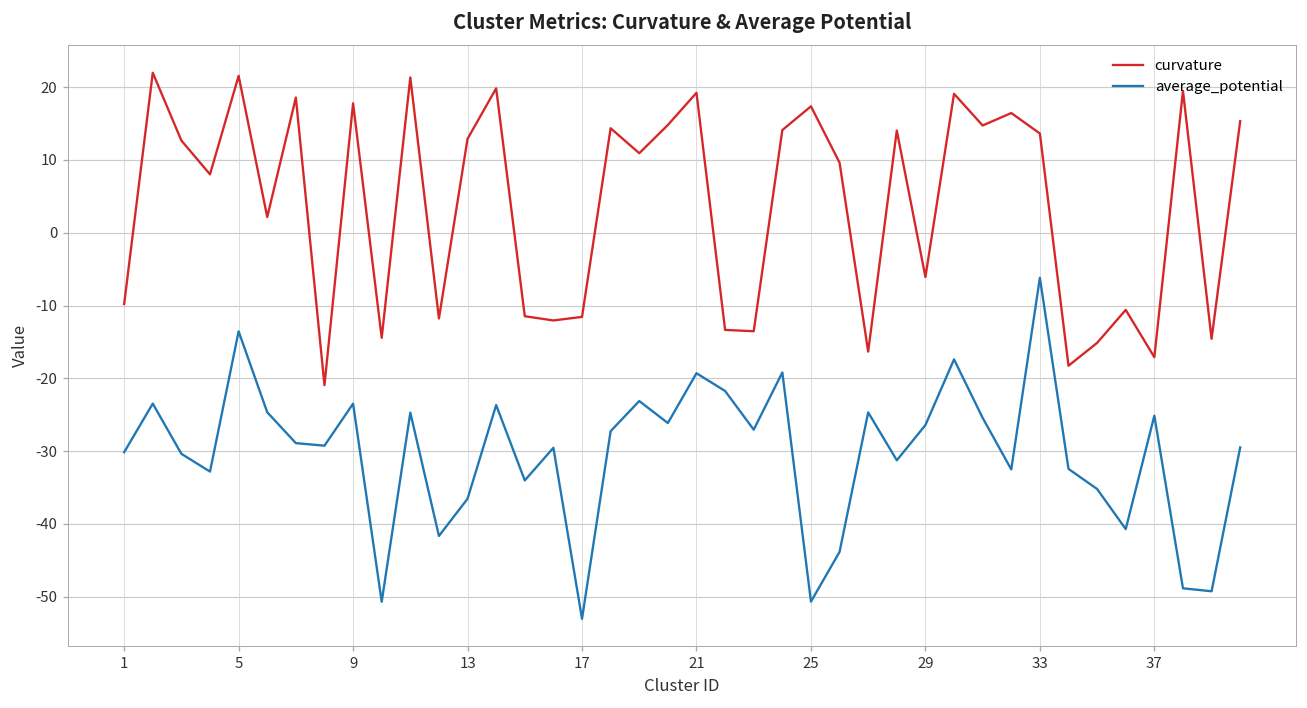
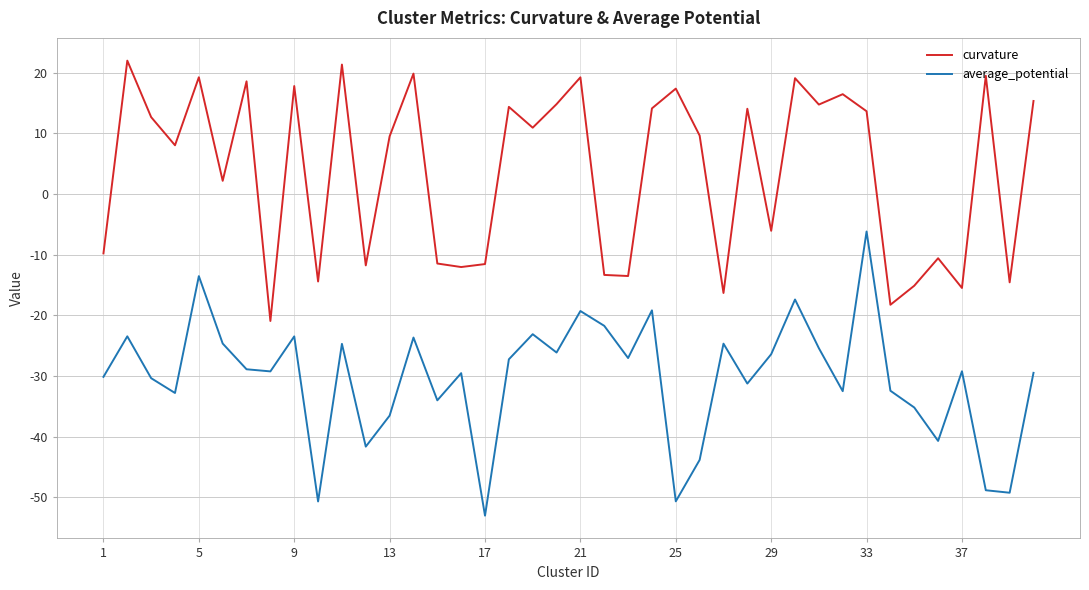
  {
    "curvature": {
      "1": -10,
-     "5": 22,
+     "5": 19,
      "9": 18,
-     "13": 13,
+     "13": 10,
      "17": -12,
      "21": 19,
      "25": 17,
      "29": -6,
      "33": 14,
-     "37": -17
+     "37": -16
    },
    "average_potential": {
      "1": -30,
      "5": -14,
      "9": -23,
      "13": -37,
      "17": -53,
      "21": -19,
      "25": -51,
      "29": -26,
      "33": -6,
-     "37": -25
+     "37": -29
    }
  }
